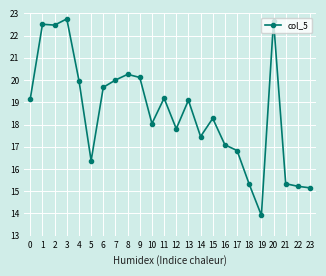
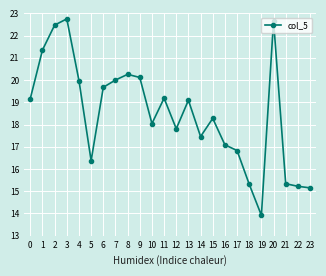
  {
    "0": 19.2,
-   "1": 22.5,
+   "1": 21.4,
    "2": 22.5,
    "3": 22.8,
    "4": 20.0,
    "5": 16.4,
    "6": 19.7,
    "7": 20.0,
    "8": 20.3,
    "9": 20.1,
    "10": 18.0,
    "11": 19.2,
    "12": 17.8,
    "13": 19.1,
    "14": 17.5,
    "15": 18.3,
    "16": 17.1,
    "17": 16.8,
    "18": 15.3,
    "19": 13.9,
    "21": 15.3,
    "22": 15.2,
    "23": 15.2
  }
